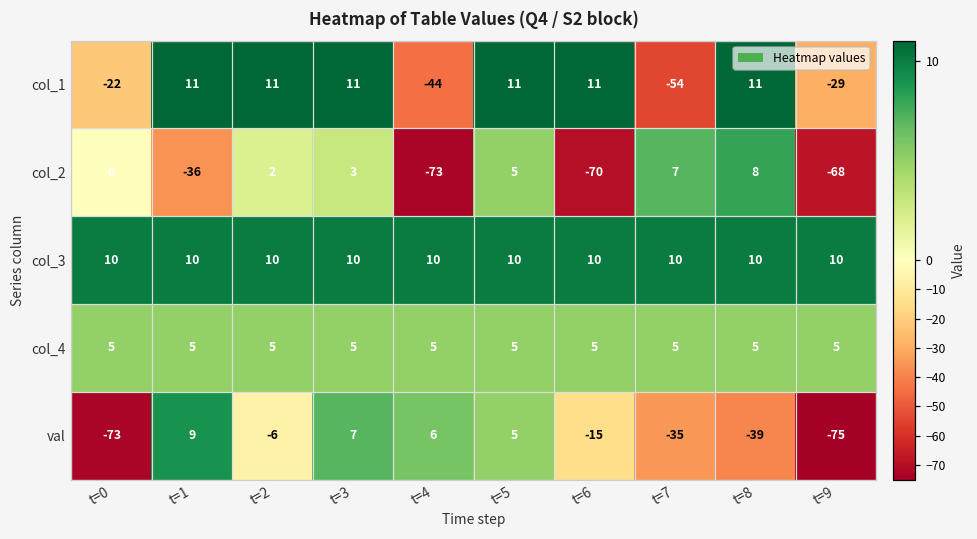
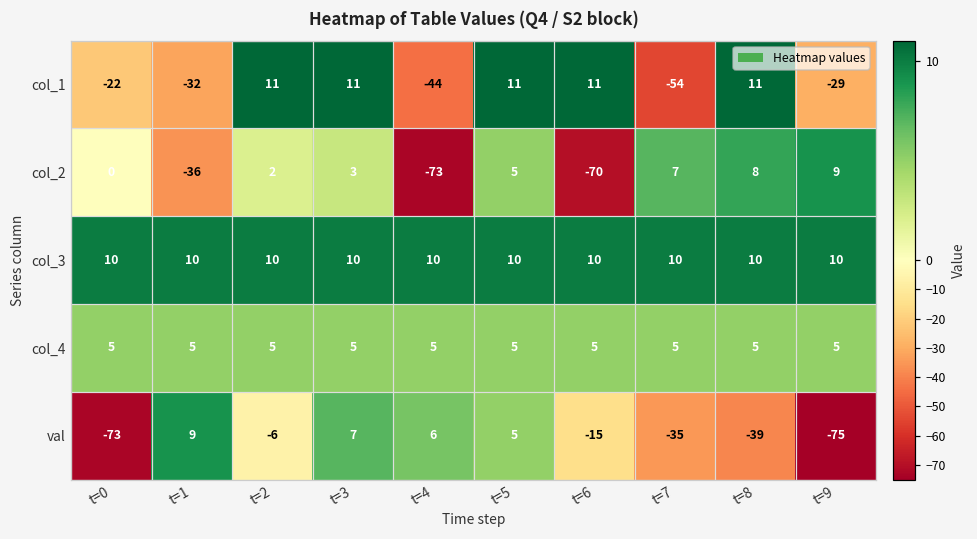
  {
    "col_1": {
      "t=0": -22,
-     "t=1": 11,
+     "t=1": -32,
      "t=2": 11,
      "t=3": 11,
      "t=4": -44,
      "t=5": 11,
      "t=6": 11,
      "t=7": -54,
      "t=8": 11,
      "t=9": -29
    },
    "col_2": {
      "t=0": 0,
      "t=1": -36,
      "t=2": 2,
      "t=3": 3,
      "t=4": -73,
      "t=5": 5,
      "t=6": -70,
      "t=7": 7,
      "t=8": 8,
-     "t=9": -68
+     "t=9": 9
    },
    "col_3": {
      "t=0": 10,
      "t=1": 10,
      "t=2": 10,
      "t=3": 10,
      "t=4": 10,
      "t=5": 10,
      "t=6": 10,
      "t=7": 10,
      "t=8": 10,
      "t=9": 10
    },
    "col_4": {
      "t=0": 5,
      "t=1": 5,
      "t=2": 5,
      "t=3": 5,
      "t=4": 5,
      "t=5": 5,
      "t=6": 5,
      "t=7": 5,
      "t=8": 5,
      "t=9": 5
    },
    "val": {
      "t=0": -73,
      "t=1": 9,
      "t=2": -6,
      "t=3": 7,
      "t=4": 6,
      "t=5": 5,
      "t=6": -15,
      "t=7": -35,
      "t=8": -39,
      "t=9": -75
    }
  }
